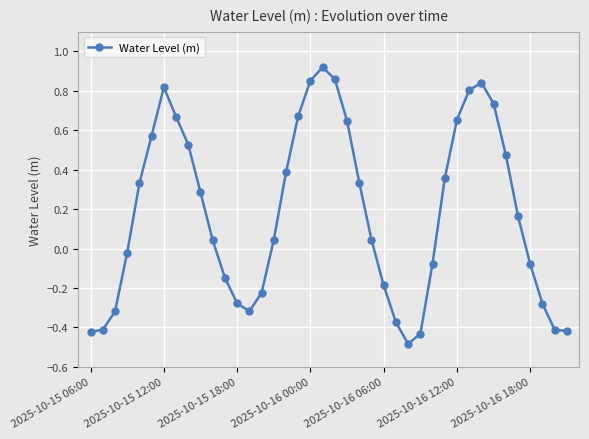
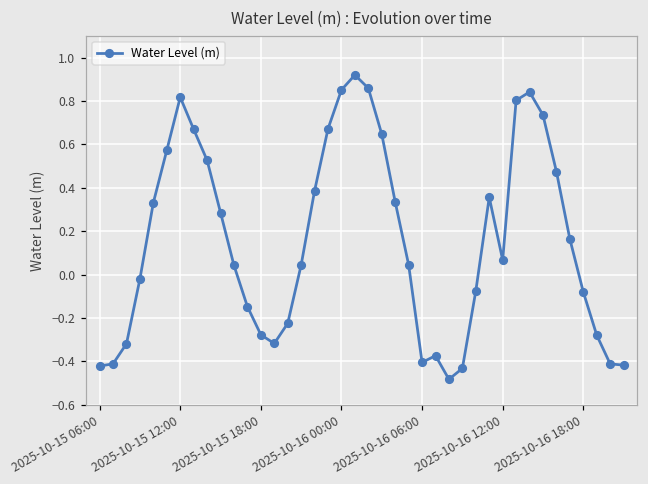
  {
    "2025-10-15 06:00": -0.42,
    "2025-10-15 12:00": 0.82,
    "2025-10-15 18:00": -0.28,
    "2025-10-16 00:00": 0.85,
-   "2025-10-16 06:00": -0.19,
-   "2025-10-16 12:00": 0.65,
+   "2025-10-16 06:00": -0.41,
+   "2025-10-16 12:00": 0.07,
    "2025-10-16 18:00": -0.08
  }
